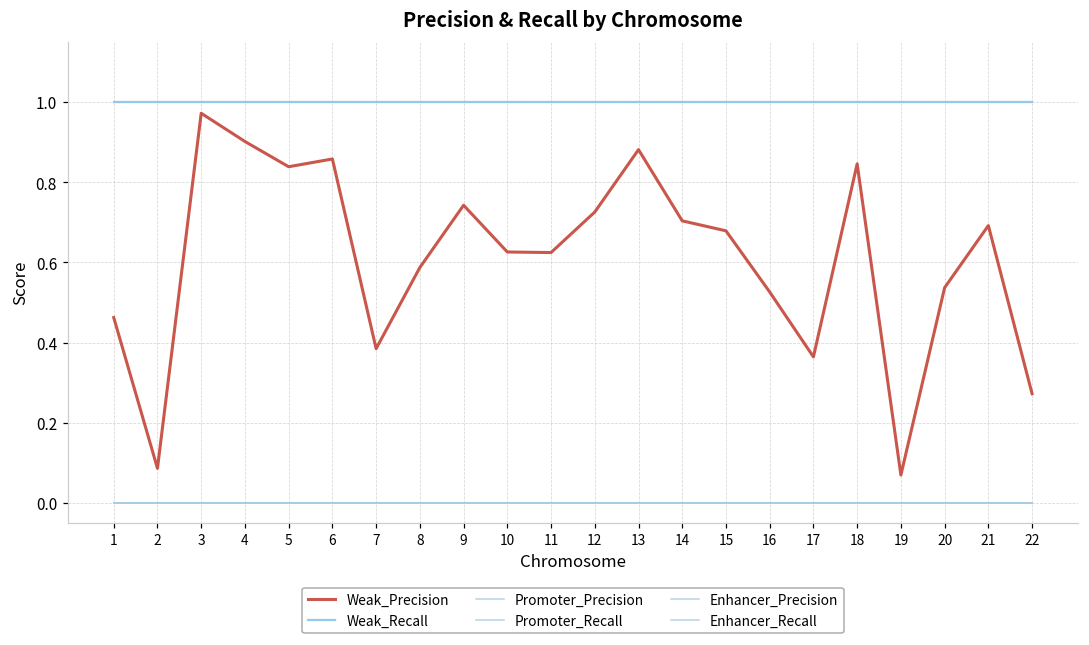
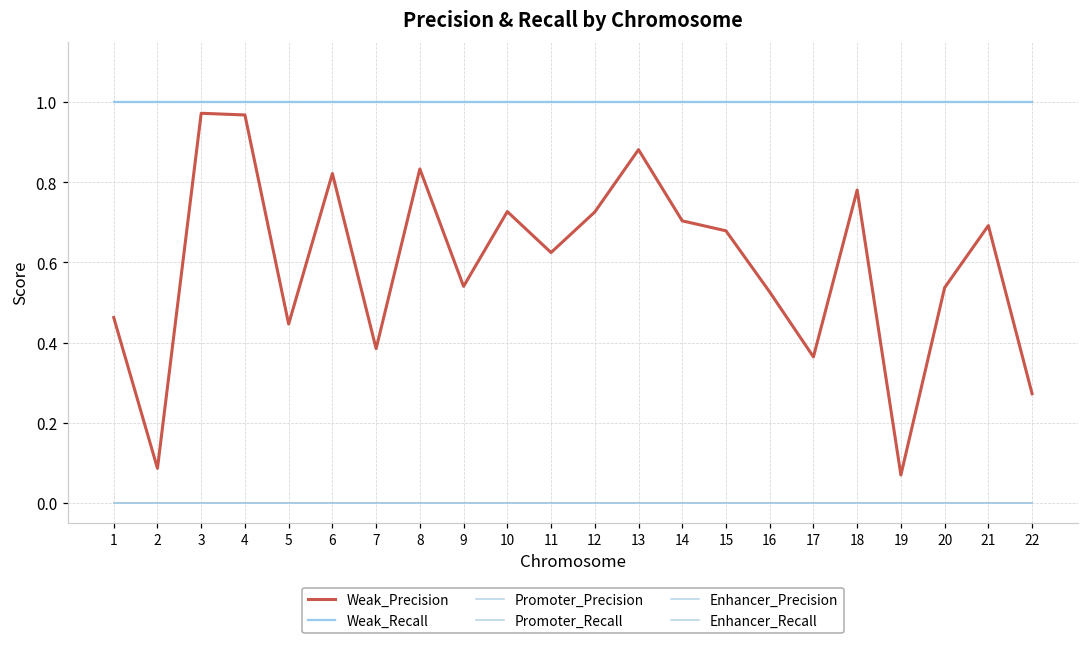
  {
    "Weak_Precision": {
      "1": 0.46,
      "2": 0.09,
      "3": 0.97,
-     "4": 0.90,
-     "5": 0.84,
-     "6": 0.86,
+     "4": 0.97,
+     "5": 0.45,
+     "6": 0.82,
      "7": 0.38,
-     "8": 0.59,
-     "9": 0.74,
-     "10": 0.63,
+     "8": 0.83,
+     "9": 0.54,
+     "10": 0.73,
      "11": 0.62,
      "12": 0.73,
      "13": 0.88,
      "14": 0.70,
      "15": 0.68,
      "16": 0.53,
      "17": 0.36,
-     "18": 0.85,
+     "18": 0.78,
      "19": 0.07,
      "20": 0.54,
      "21": 0.69,
      "22": 0.27
    }
  }
